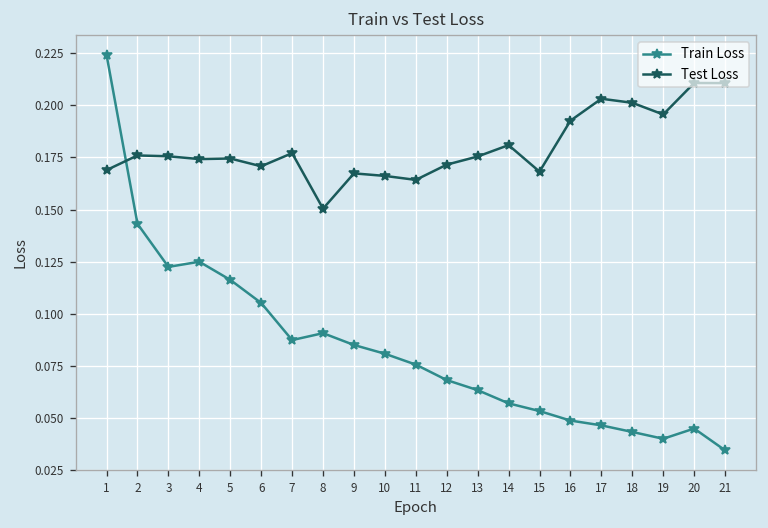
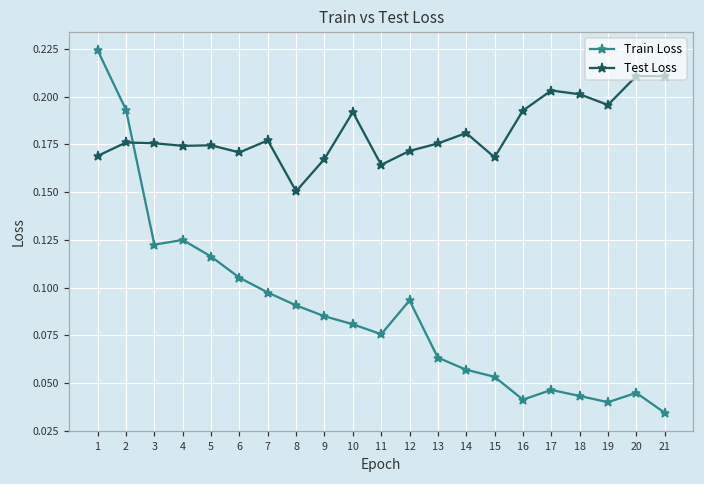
  {
    "Train Loss": {
      "1": 0.224,
-     "2": 0.143,
+     "2": 0.193,
      "3": 0.122,
      "4": 0.125,
      "5": 0.116,
      "6": 0.105,
-     "7": 0.087,
+     "7": 0.097,
      "8": 0.091,
      "9": 0.085,
      "10": 0.081,
      "11": 0.076,
-     "12": 0.068,
+     "12": 0.093,
      "13": 0.063,
      "14": 0.057,
      "15": 0.053,
-     "16": 0.049,
+     "16": 0.041,
      "17": 0.046,
      "18": 0.043,
      "19": 0.040,
      "20": 0.045,
      "21": 0.034
    },
    "Test Loss": {
      "1": 0.169,
      "2": 0.176,
      "3": 0.176,
      "4": 0.174,
      "5": 0.174,
      "6": 0.171,
      "7": 0.177,
      "8": 0.150,
      "9": 0.167,
-     "10": 0.166,
+     "10": 0.192,
      "11": 0.164,
      "12": 0.172,
      "13": 0.175,
      "14": 0.181,
      "15": 0.168,
      "16": 0.193,
      "17": 0.203,
      "18": 0.201,
      "19": 0.196
    }
  }
